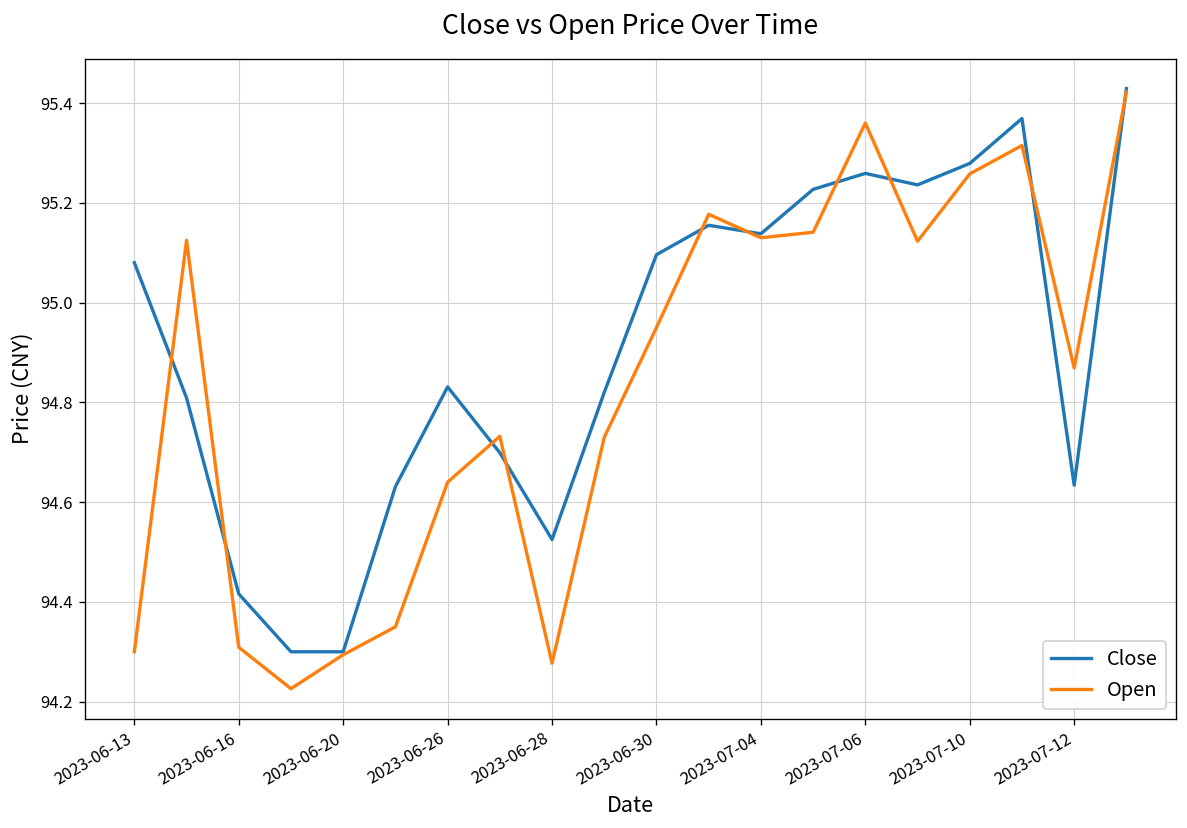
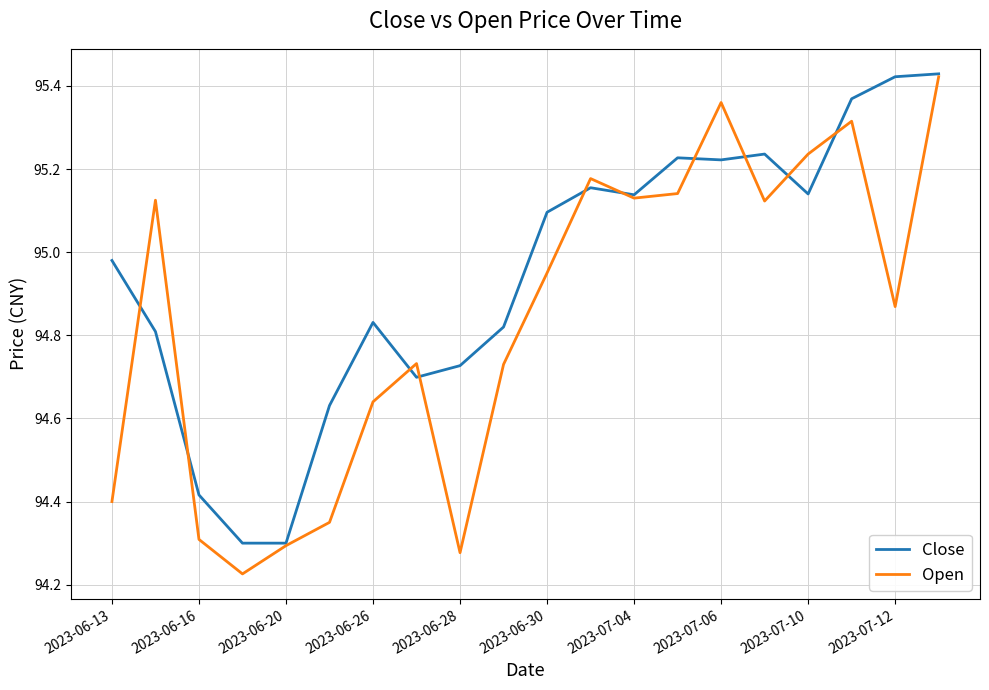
  {
    "Close": {
-     "2023-06-13": 95.08,
+     "2023-06-13": 94.98,
      "2023-06-16": 94.42,
      "2023-06-26": 94.83,
-     "2023-06-28": 94.53,
+     "2023-06-28": 94.73,
      "2023-06-30": 95.10,
      "2023-07-04": 95.14,
-     "2023-07-06": 95.26,
-     "2023-07-10": 95.28,
-     "2023-07-12": 94.63
+     "2023-07-06": 95.22,
+     "2023-07-10": 95.14,
+     "2023-07-12": 95.42
    },
    "Open": {
-     "2023-06-13": 94.3,
+     "2023-06-13": 94.4,
      "2023-06-16": 94.31,
      "2023-06-26": 94.64,
      "2023-06-28": 94.28,
      "2023-06-30": 94.95,
      "2023-07-04": 95.13,
      "2023-07-06": 95.36,
-     "2023-07-10": 95.26,
+     "2023-07-10": 95.24,
      "2023-07-12": 94.87
    }
  }
